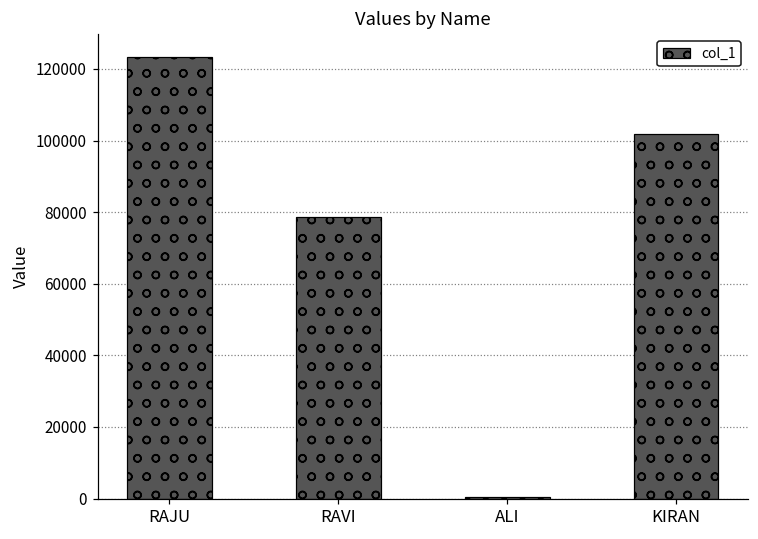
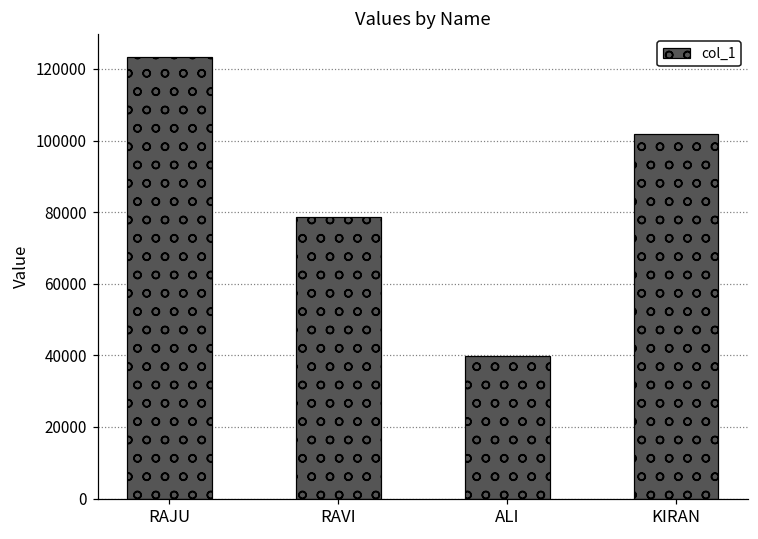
  {
    "RAJU": 123000,
    "RAVI": 79000,
-   "ALI": 0,
+   "ALI": 40000,
    "KIRAN": 102000
  }
